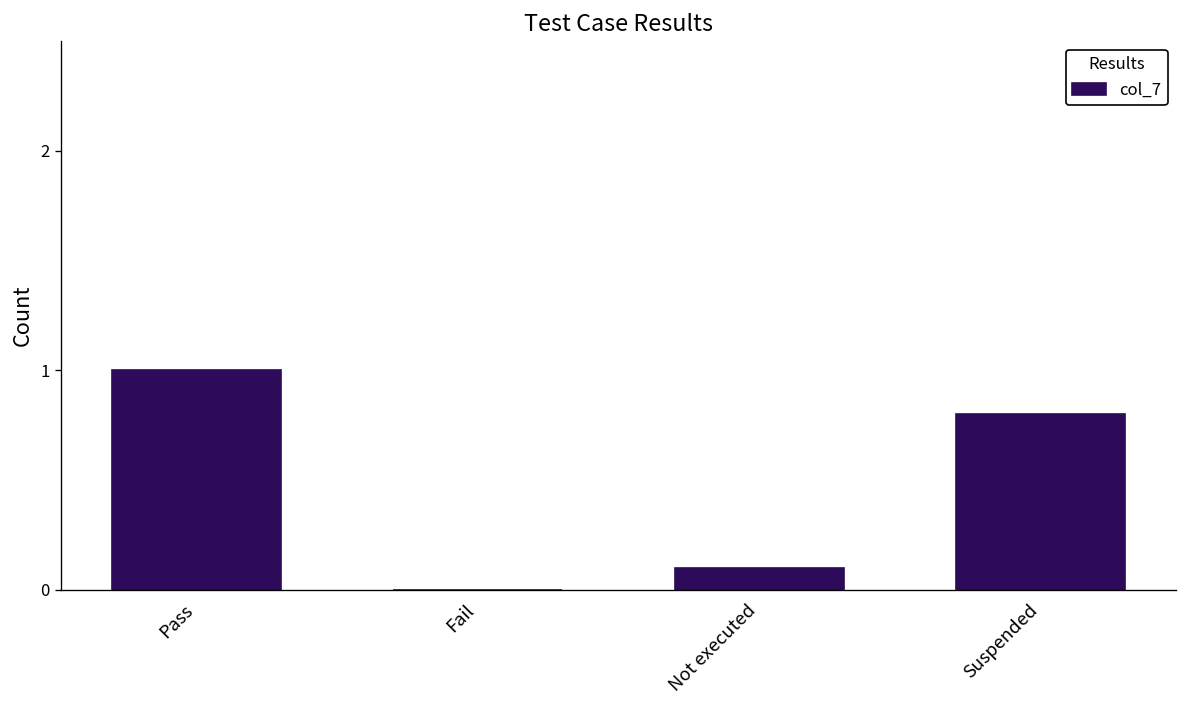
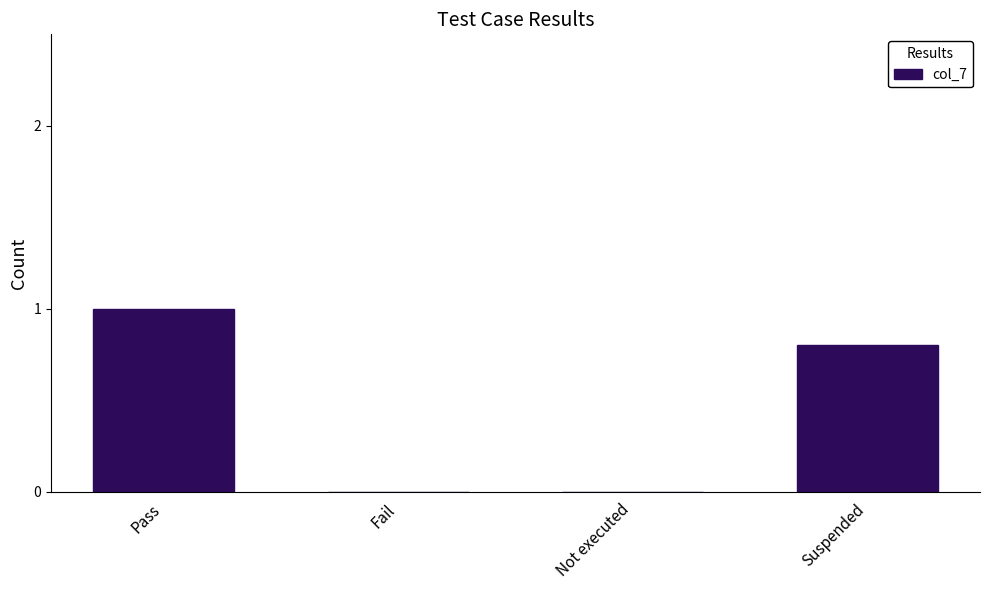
  {
    "Pass": 1.0,
    "Fail": 0.0,
-   "Not executed": 0.1,
+   "Not executed": 0.0,
    "Suspended": 0.8
  }
